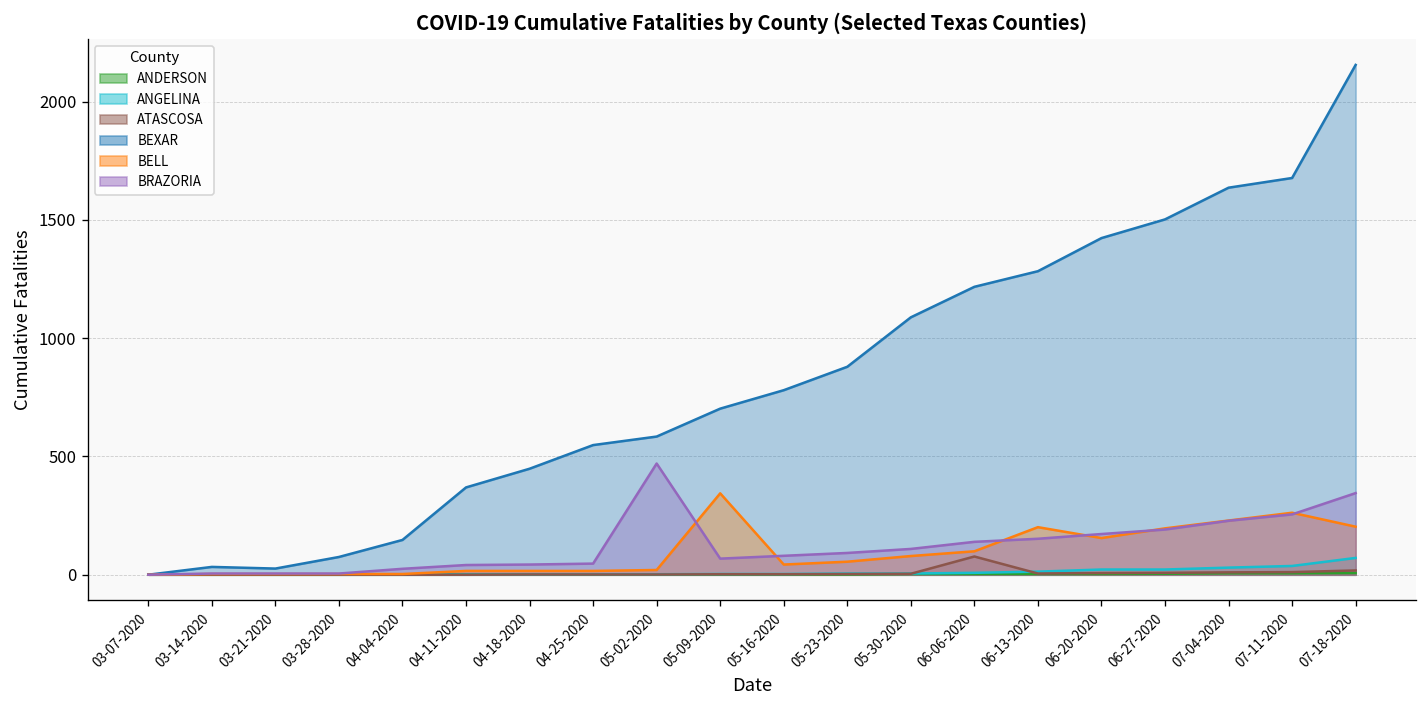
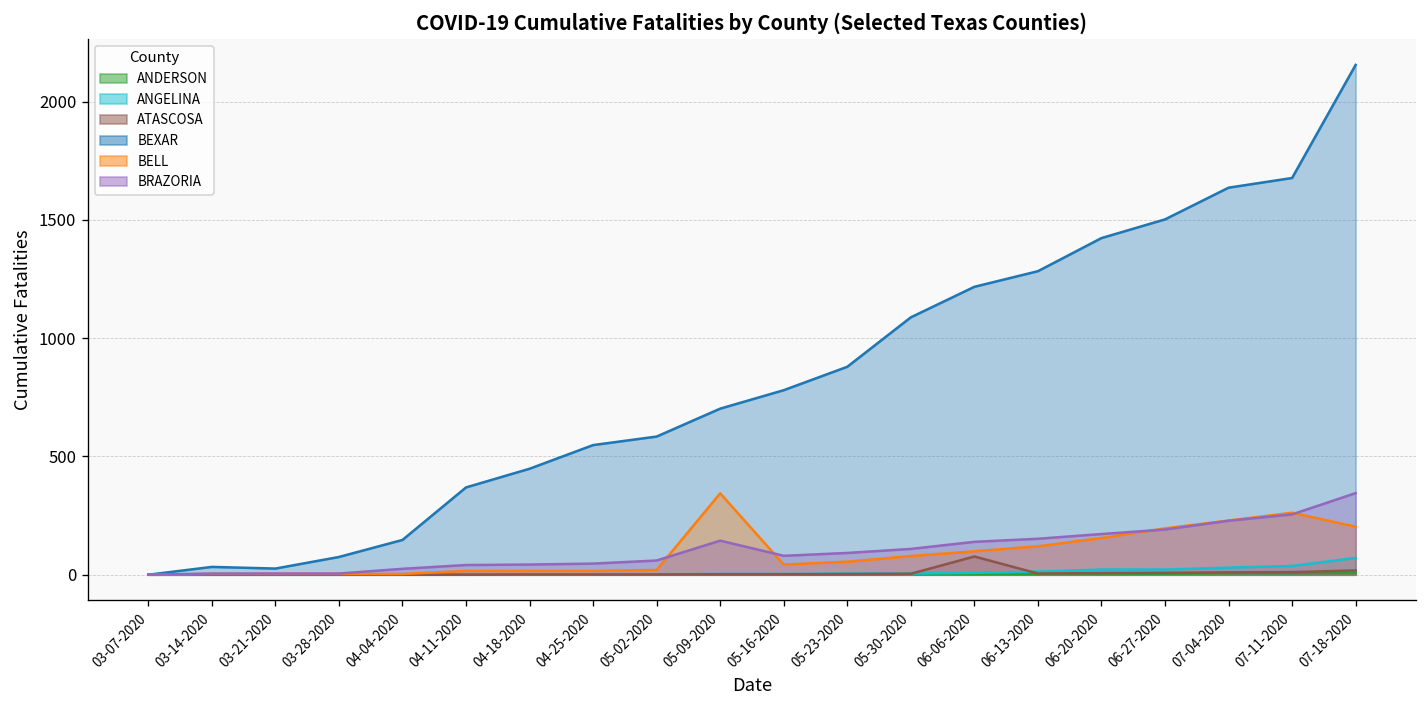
  {
    "ATASCOSA": {
      "06-06-2020": 80
    },
    "BELL": {
      "04-11-2020": 20,
      "04-18-2020": 20,
      "04-25-2020": 20,
      "05-02-2020": 20,
      "05-09-2020": 340,
      "05-16-2020": 40,
      "05-23-2020": 60,
      "05-30-2020": 80,
      "06-06-2020": 100,
-     "06-13-2020": 200,
+     "06-13-2020": 120,
      "06-20-2020": 160,
      "07-18-2020": 200
    },
    "BRAZORIA": {
      "04-04-2020": 30,
      "04-11-2020": 40,
      "04-18-2020": 40,
      "04-25-2020": 50,
-     "05-02-2020": 470,
-     "05-09-2020": 70,
+     "05-02-2020": 60,
+     "05-09-2020": 140,
      "05-16-2020": 80,
      "05-23-2020": 90,
      "05-30-2020": 110,
      "06-06-2020": 140,
      "06-13-2020": 150,
      "06-20-2020": 170,
      "07-18-2020": 350
    }
  }
